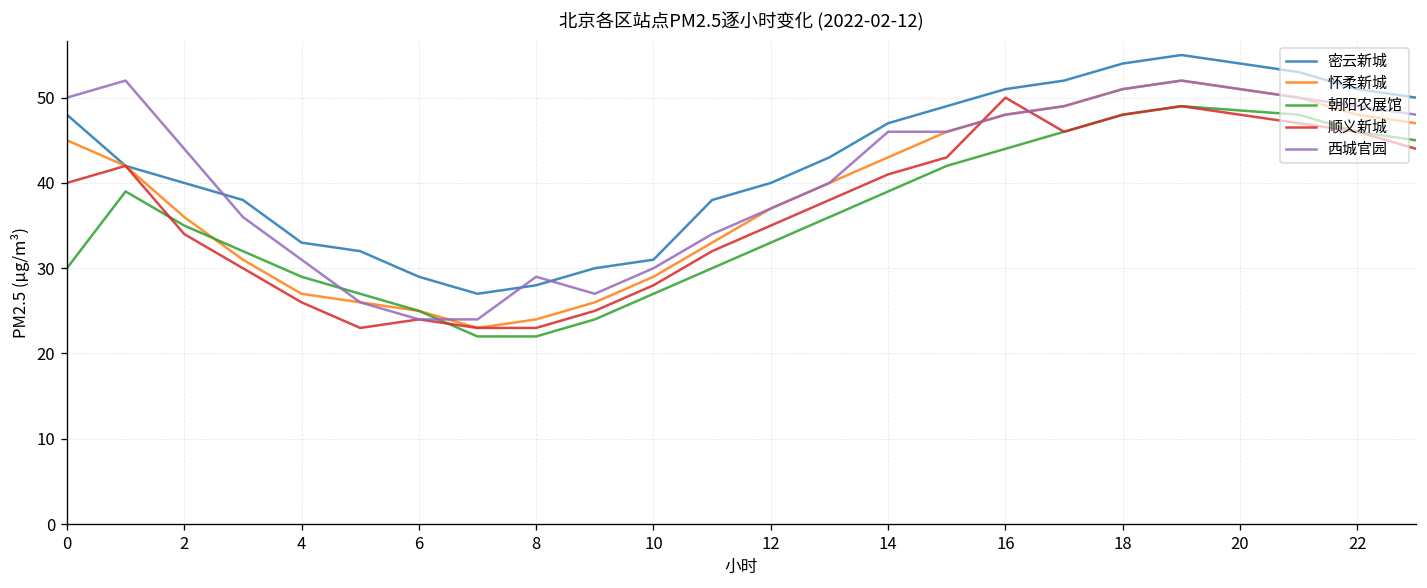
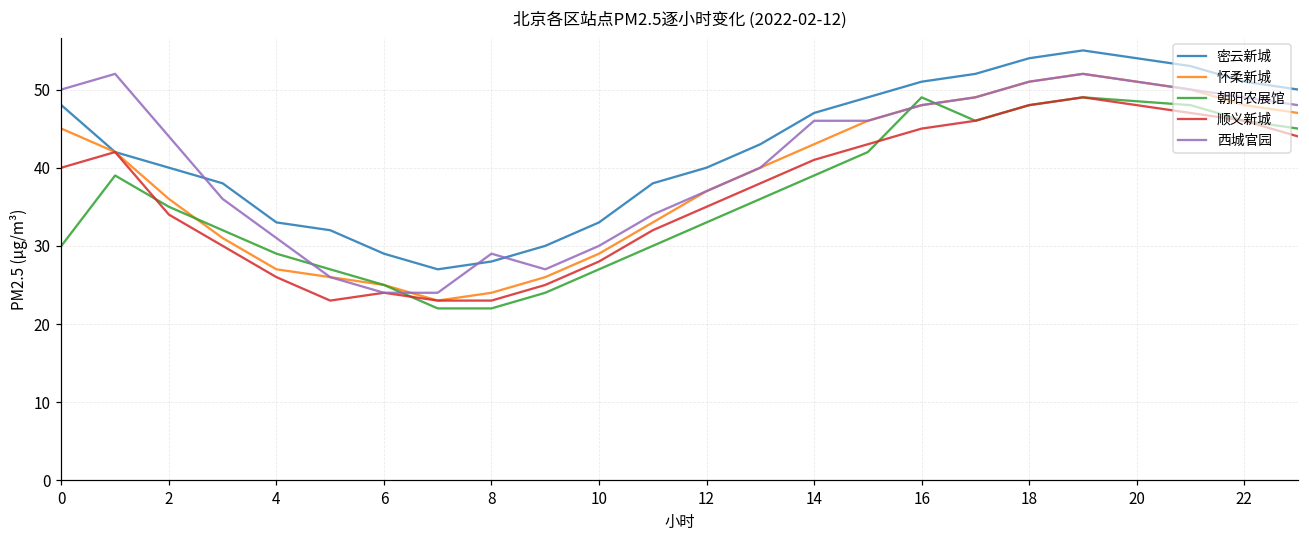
  {
    "密云新城": {
      "0": 48,
      "2": 40,
      "4": 33,
      "6": 29,
      "8": 28,
-     "10": 31,
+     "10": 33,
      "12": 40,
      "14": 47,
      "16": 51,
      "18": 54
    },
    "怀柔新城": {
      "0": 45,
      "2": 36,
      "4": 27,
      "8": 24,
      "10": 29,
      "14": 43
    },
    "朝阳农展馆": {
      "0": 30,
      "2": 35,
      "4": 29,
      "8": 22,
      "10": 27,
      "12": 33,
      "14": 39,
-     "16": 44
+     "16": 49
    },
    "顺义新城": {
      "0": 40,
      "2": 34,
      "4": 26,
      "8": 23,
      "10": 28,
      "12": 35,
      "14": 41,
-     "16": 50
+     "16": 45
    },
    "西城官园": {
      "0": 50,
      "2": 44,
      "4": 31,
      "8": 29,
      "10": 30,
      "14": 46
    }
  }
